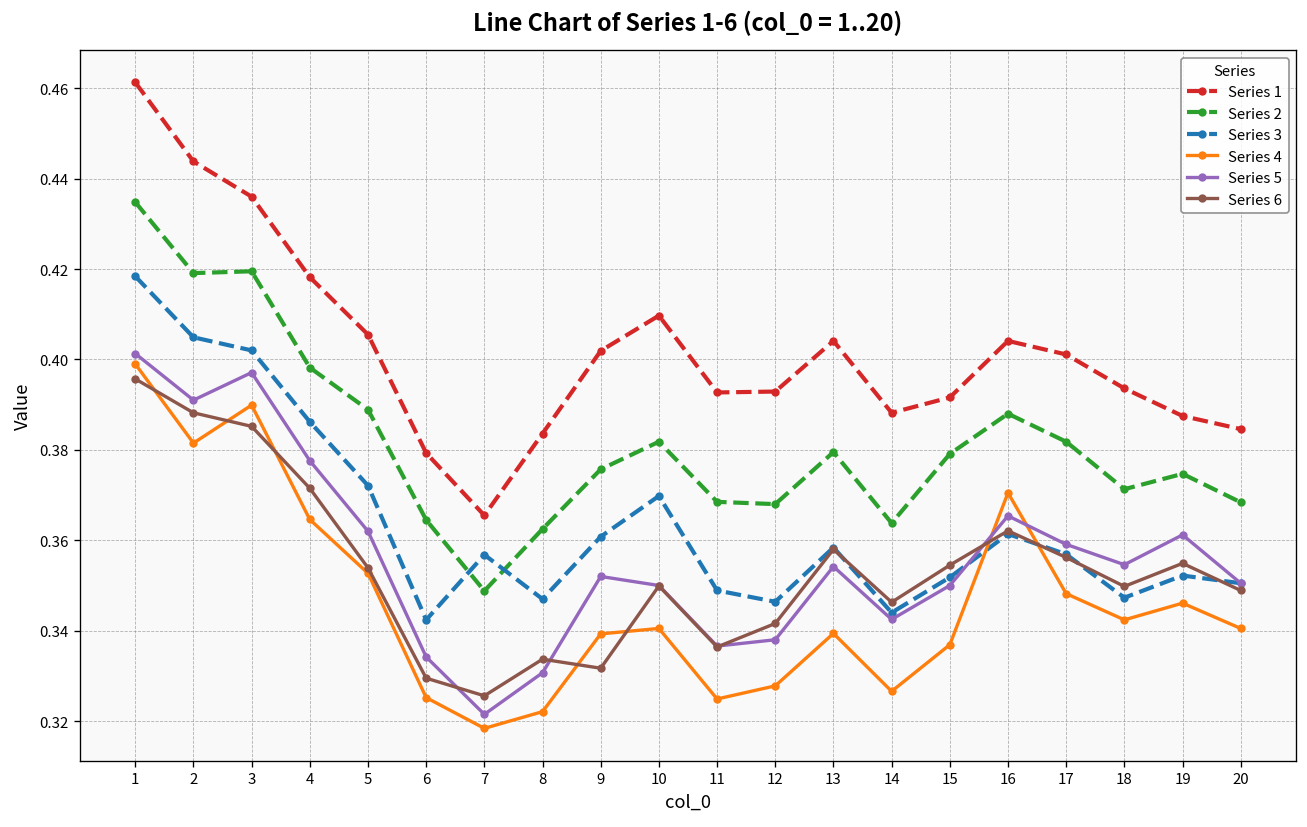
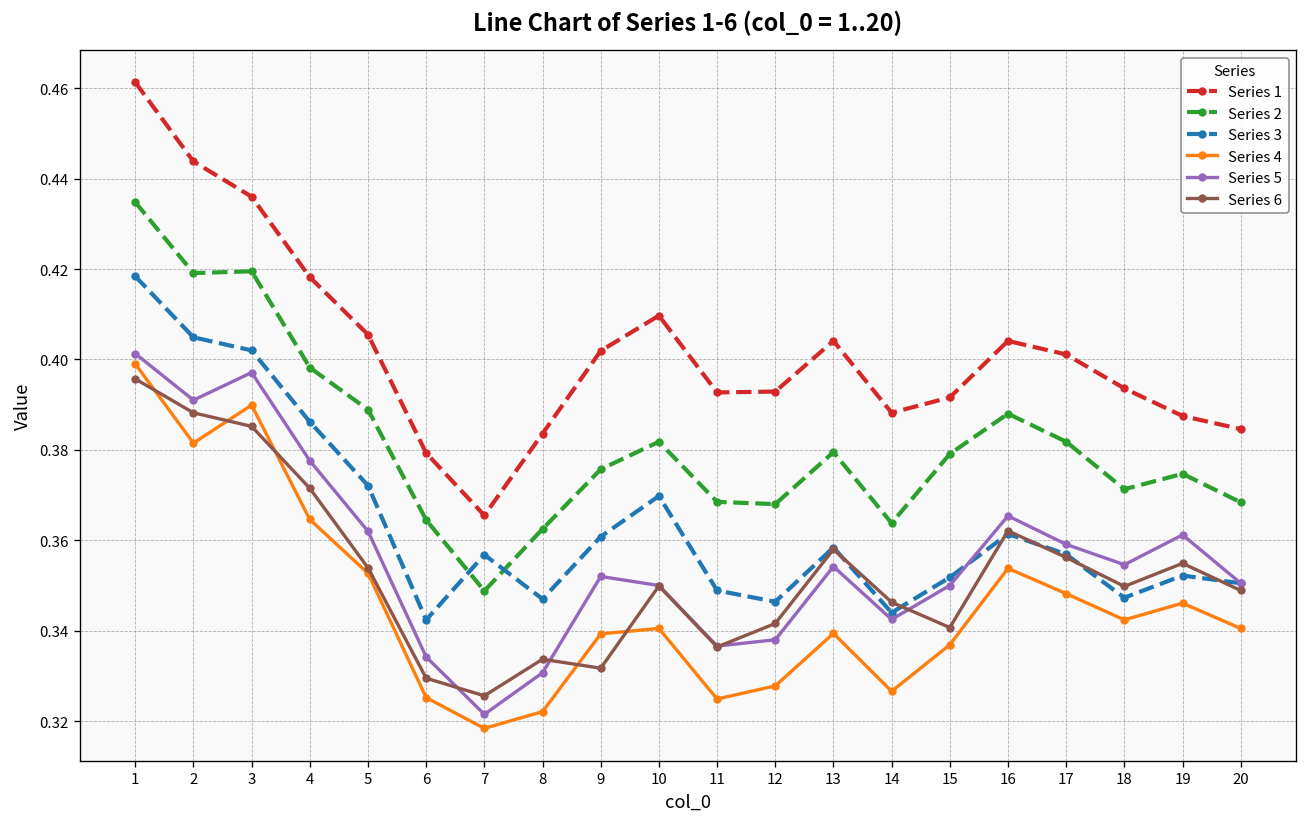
  {
    "Series 1": {
      "1": 0.461,
      "2": 0.444,
      "3": 0.436,
      "4": 0.418,
      "5": 0.406,
      "6": 0.379,
      "7": 0.366,
      "8": 0.384,
      "9": 0.402,
      "10": 0.410,
      "11": 0.393,
      "12": 0.393,
      "13": 0.404,
      "14": 0.388,
      "15": 0.392,
      "16": 0.404,
      "17": 0.401,
      "18": 0.394,
      "19": 0.388,
      "20": 0.385
    },
    "Series 2": {
      "1": 0.435,
      "2": 0.419,
      "3": 0.420,
      "4": 0.398,
      "5": 0.389,
      "6": 0.365,
      "7": 0.349,
      "8": 0.363,
      "9": 0.376,
      "10": 0.382,
      "11": 0.369,
      "12": 0.368,
      "13": 0.380,
      "14": 0.364,
      "15": 0.379,
      "16": 0.388,
      "17": 0.382,
      "18": 0.371,
      "19": 0.375,
      "20": 0.368
    },
    "Series 3": {
      "1": 0.418,
      "2": 0.405,
      "3": 0.402,
      "4": 0.386,
      "5": 0.372,
      "6": 0.342,
      "7": 0.357,
      "8": 0.347,
      "9": 0.361,
      "10": 0.370,
      "11": 0.349,
      "12": 0.346,
      "14": 0.344,
      "15": 0.352,
      "16": 0.361,
      "17": 0.357,
      "18": 0.347,
      "19": 0.352
    },
    "Series 4": {
      "1": 0.399,
      "2": 0.382,
      "3": 0.390,
      "4": 0.365,
      "5": 0.353,
      "6": 0.325,
      "7": 0.318,
      "8": 0.322,
      "9": 0.339,
      "10": 0.341,
      "11": 0.325,
      "12": 0.328,
      "13": 0.339,
      "14": 0.327,
      "15": 0.337,
-     "16": 0.371,
+     "16": 0.354,
      "17": 0.348,
      "18": 0.342,
      "19": 0.346,
      "20": 0.341
    },
    "Series 5": {
      "1": 0.401,
      "2": 0.391,
      "3": 0.397,
      "4": 0.378,
      "5": 0.362,
      "6": 0.334,
      "7": 0.322,
      "8": 0.331,
      "9": 0.352,
      "12": 0.338,
      "13": 0.354,
      "14": 0.343,
      "15": 0.350,
      "16": 0.365,
      "17": 0.359,
      "18": 0.355,
      "19": 0.361
    },
    "Series 6": {
      "1": 0.396,
      "2": 0.388,
      "3": 0.385,
      "4": 0.372,
      "5": 0.354,
      "6": 0.330,
      "7": 0.326,
      "8": 0.334,
      "9": 0.332,
      "12": 0.342,
      "14": 0.346,
-     "15": 0.355,
+     "15": 0.341,
      "16": 0.362,
      "17": 0.356,
      "18": 0.350,
      "19": 0.355,
      "20": 0.349
    }
  }
